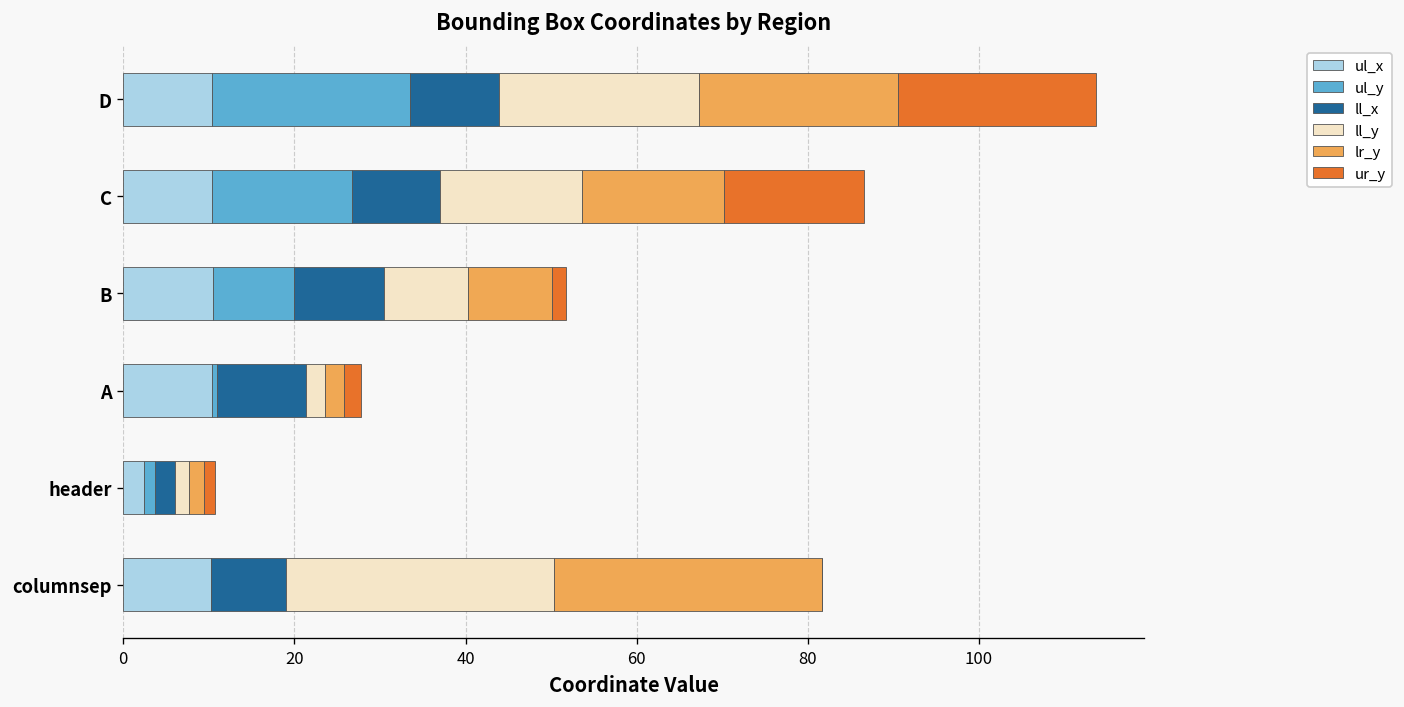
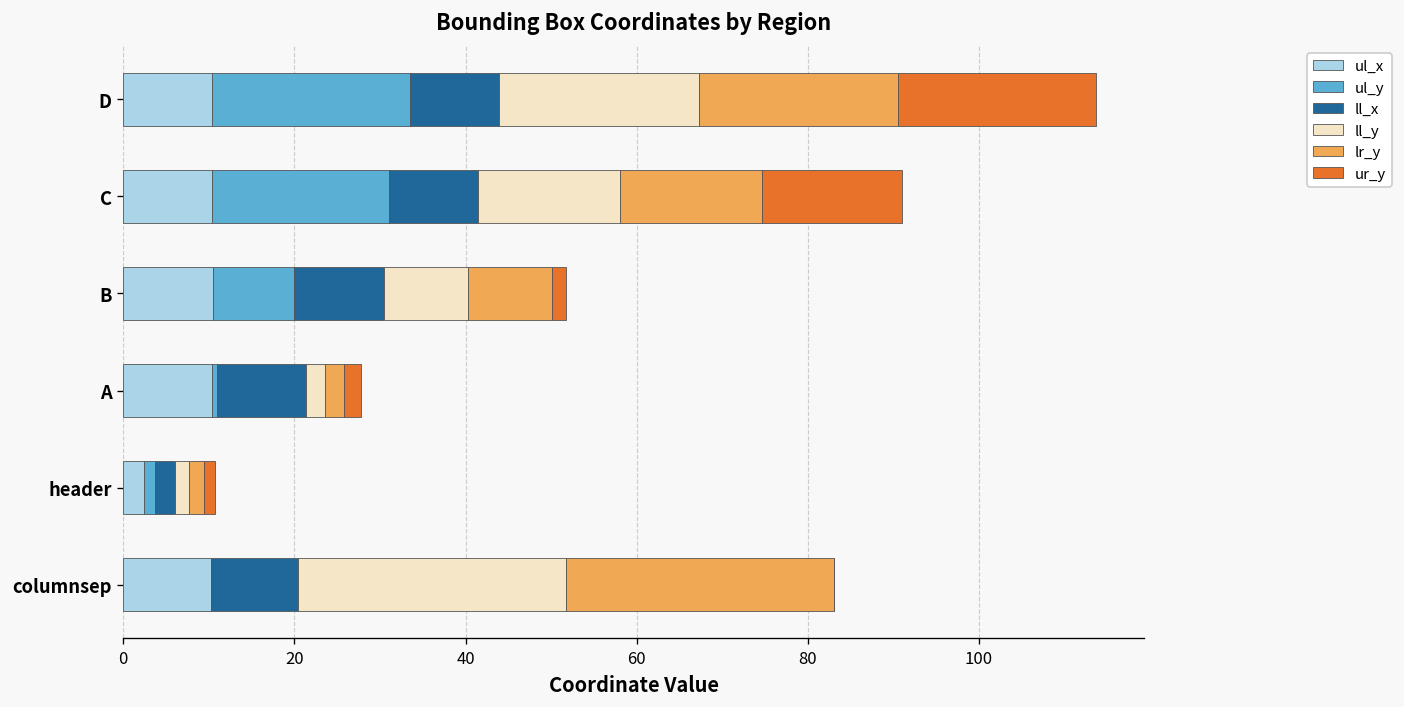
  {
    "ul_x": {
      "D": 10,
      "C": 10,
      "B": 10,
      "A": 10,
      "header": 2,
      "columnsep": 10
    },
    "ul_y": {
      "D": 23,
-     "C": 16,
+     "C": 21,
      "B": 10,
      "A": 1,
      "header": 1,
      "columnsep": 0
    },
    "ll_x": {
      "D": 10,
      "C": 10,
      "B": 10,
      "A": 10,
      "header": 2,
-     "columnsep": 9
+     "columnsep": 10
    },
    "ll_y": {
      "D": 23,
      "C": 17,
      "B": 10,
      "A": 2,
      "header": 2,
      "columnsep": 31
    },
    "lr_y": {
      "D": 23,
      "C": 17,
      "B": 10,
      "A": 2,
      "header": 2,
      "columnsep": 31
    },
    "ur_y": {
      "D": 23,
      "C": 16,
      "B": 2,
      "A": 2,
      "header": 1,
      "columnsep": 0
    }
  }
